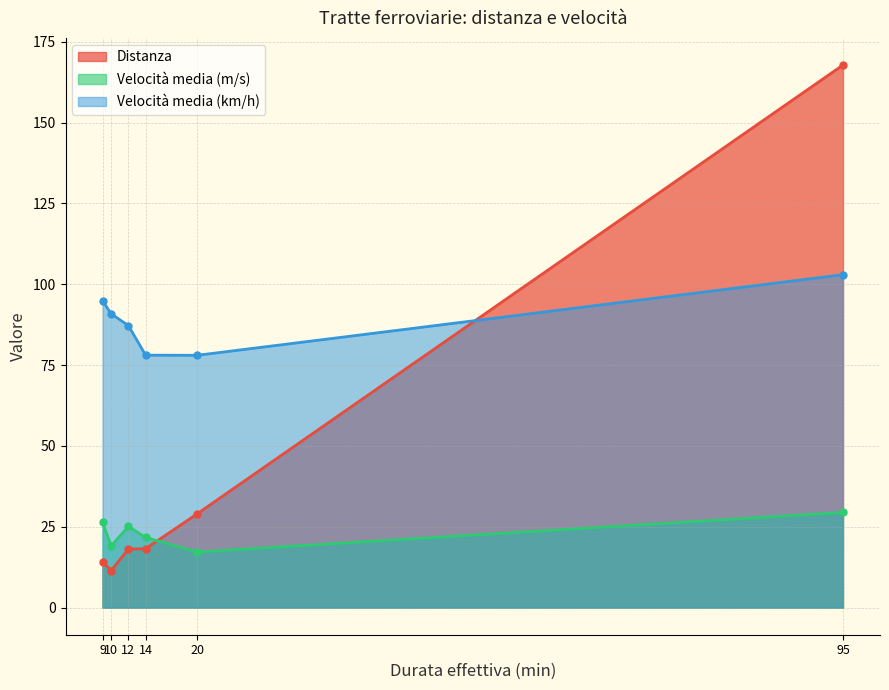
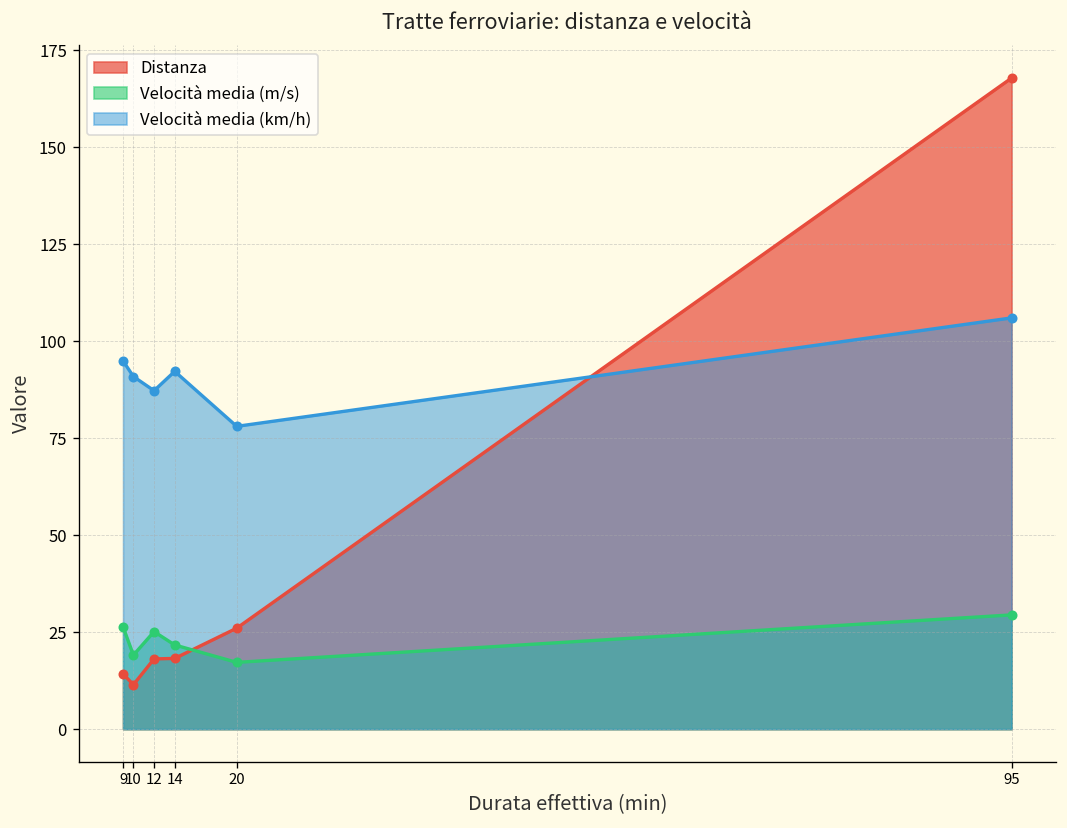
  {
    "Distanza": {
      "10": 11,
      "12": 18,
      "14": 18,
-     "20": 29,
+     "20": 26,
      "95": 168
    },
    "Velocità media (m/s)": {
      "10": 19,
      "12": 25,
      "14": 22,
      "20": 17,
      "95": 29
    },
    "Velocità media (km/h)": {
      "10": 91,
      "12": 87,
-     "14": 78,
+     "14": 92,
      "20": 78,
-     "95": 103
+     "95": 106
    }
  }
